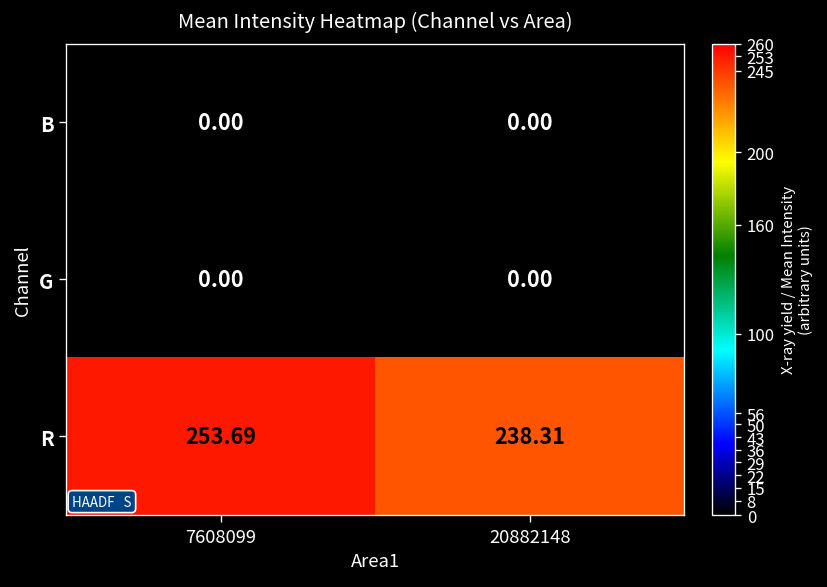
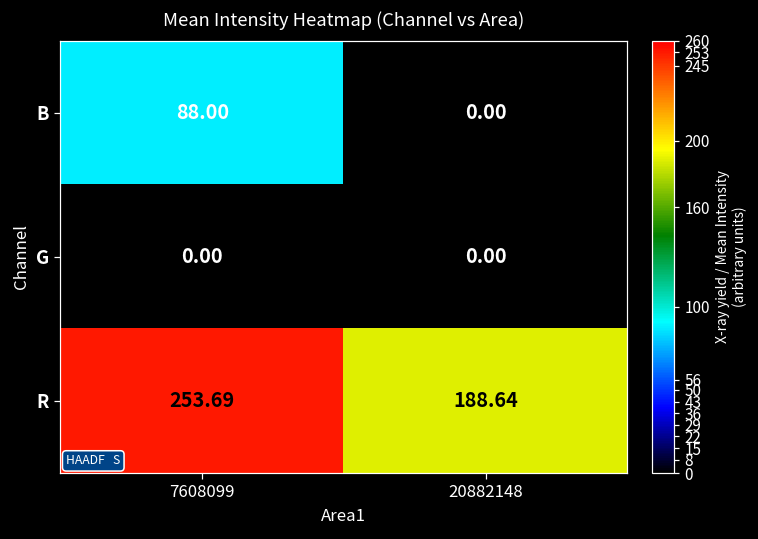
  {
    "B": {
-     "7608099": 0.00,
+     "7608099": 88.00,
      "20882148": 0.00
    },
    "G": {
      "7608099": 0.00,
      "20882148": 0.00
    },
    "R": {
      "7608099": 253.69,
-     "20882148": 238.31
+     "20882148": 188.64
    }
  }
